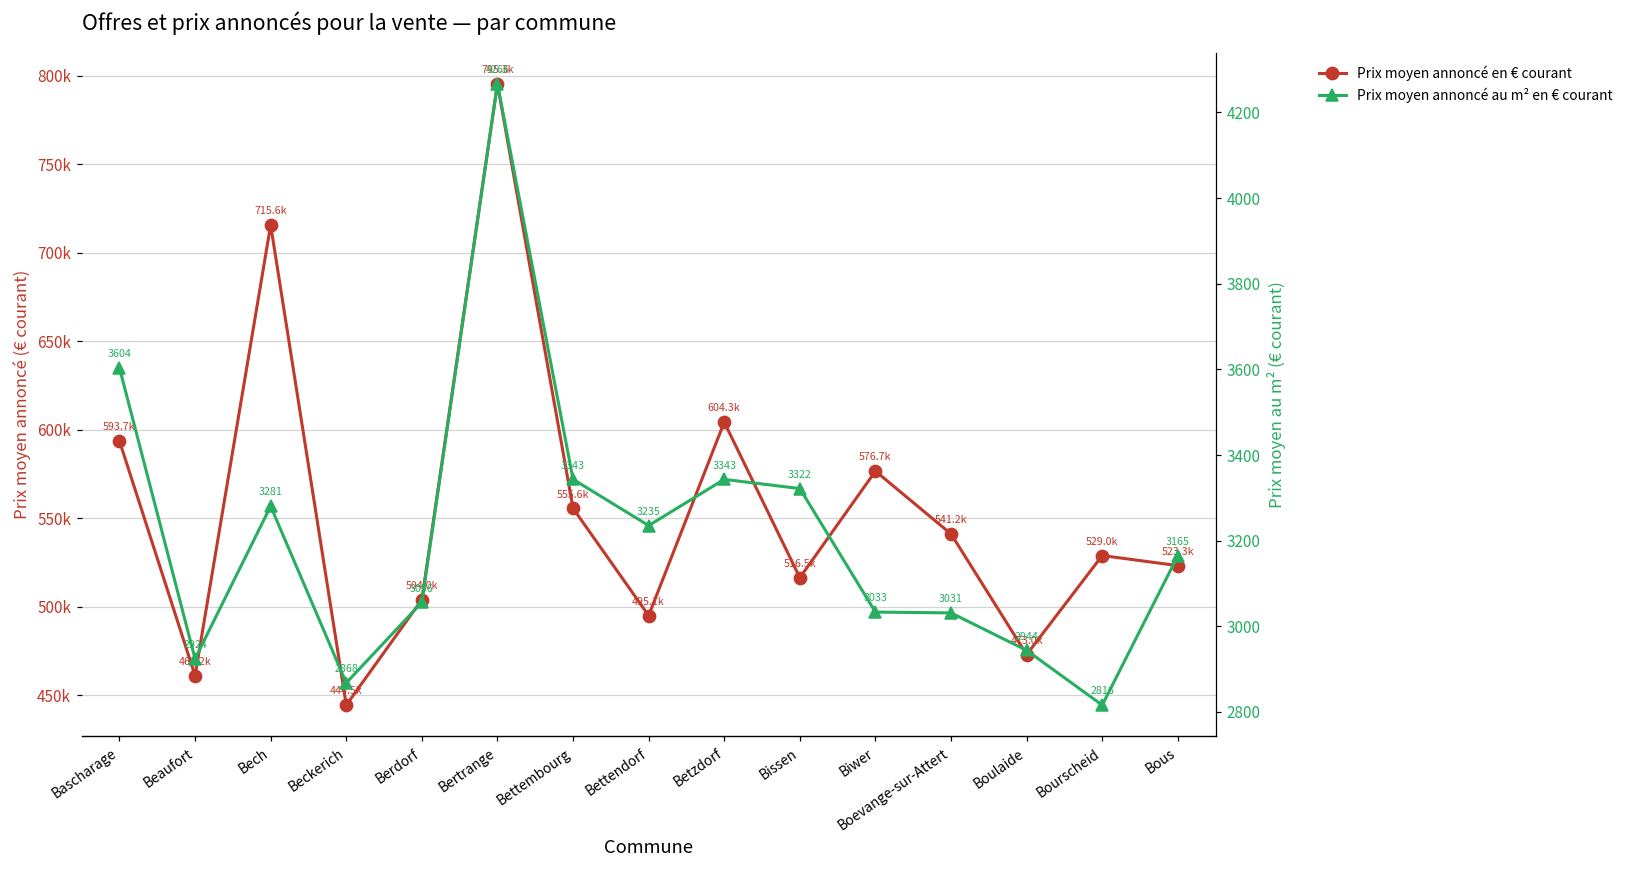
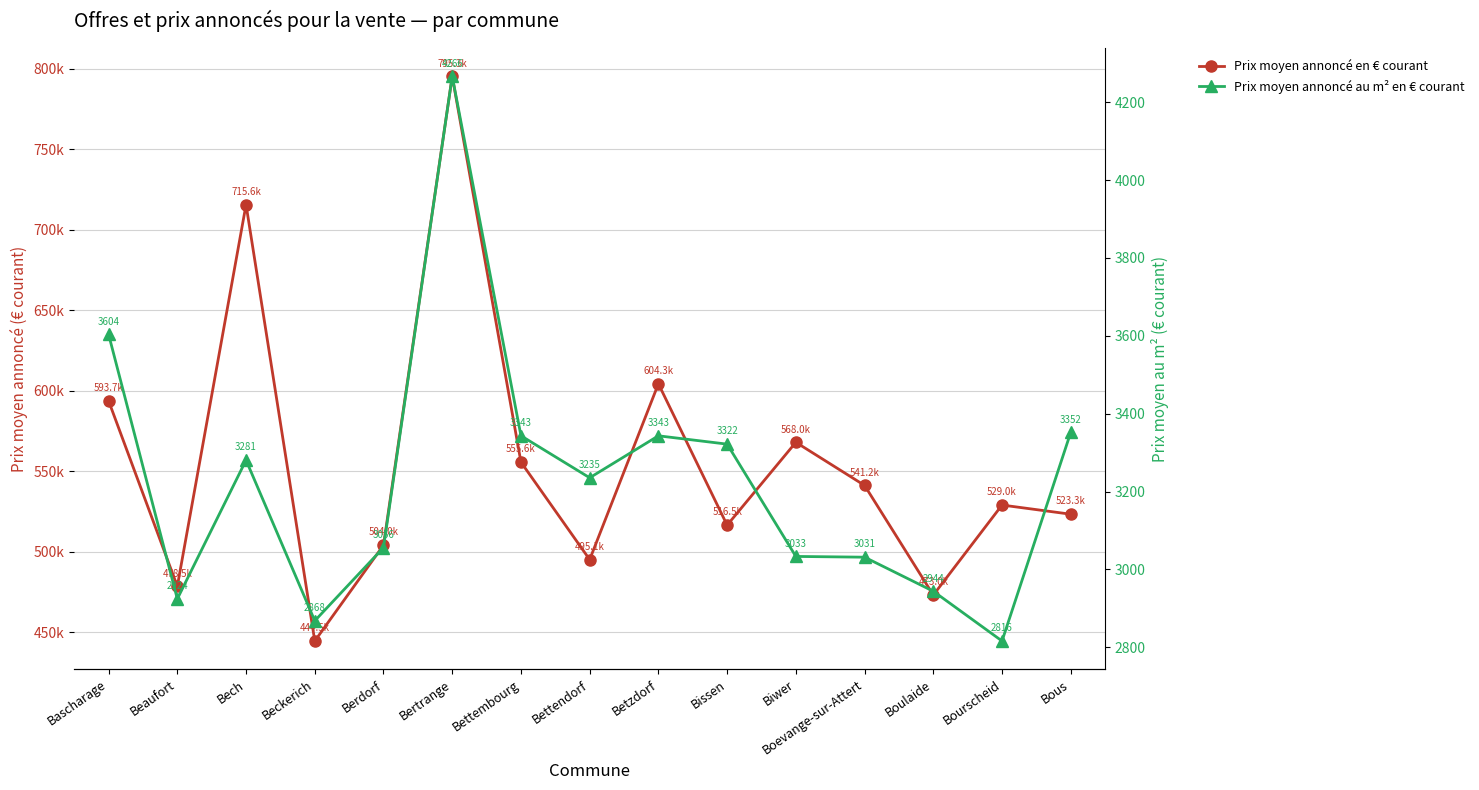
  {
    "Prix moyen annoncé en € courant": {
      "Bascharage": "593.7k",
-     "Beaufort": "461.2k",
+     "Beaufort": "478.5k",
      "Bech": "715.6k",
      "Beckerich": "444.5k",
      "Bettembourg": "555.6k",
      "Bettendorf": "495.1k",
      "Betzdorf": "604.3k",
      "Bissen": "516.5k",
-     "Biwer": "576.7k",
+     "Biwer": "568.0k",
      "Boevange-sur-Attert": "541.2k",
      "Bourscheid": "529.0k"
    },
    "Prix moyen annoncé au m² en € courant": {
      "Bascharage": "3604",
      "Beaufort": "2924",
      "Bech": "3281",
      "Beckerich": "2868",
      "Bettembourg": "3343",
      "Bettendorf": "3235",
      "Betzdorf": "3343",
      "Bissen": "3322",
      "Biwer": "3033",
      "Boevange-sur-Attert": "3031",
      "Bourscheid": "2816",
-     "Bous": "3165"
+     "Bous": "3352"
    }
  }
